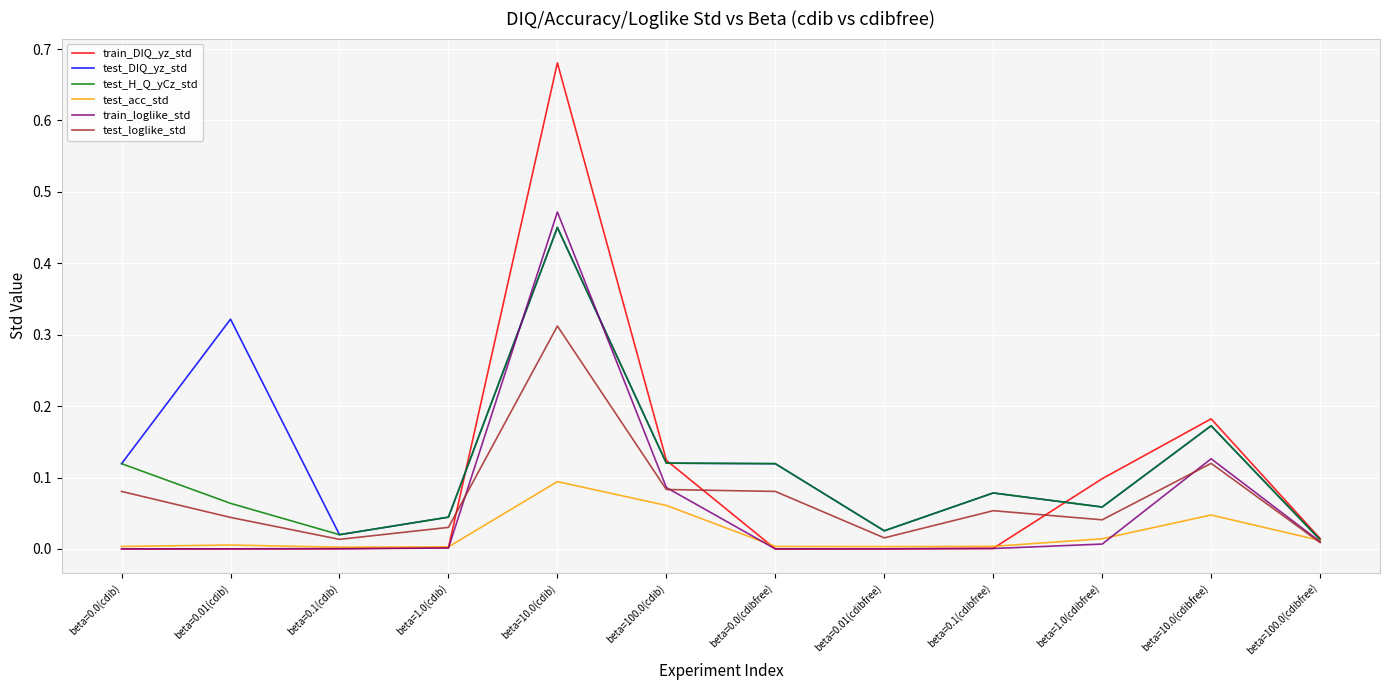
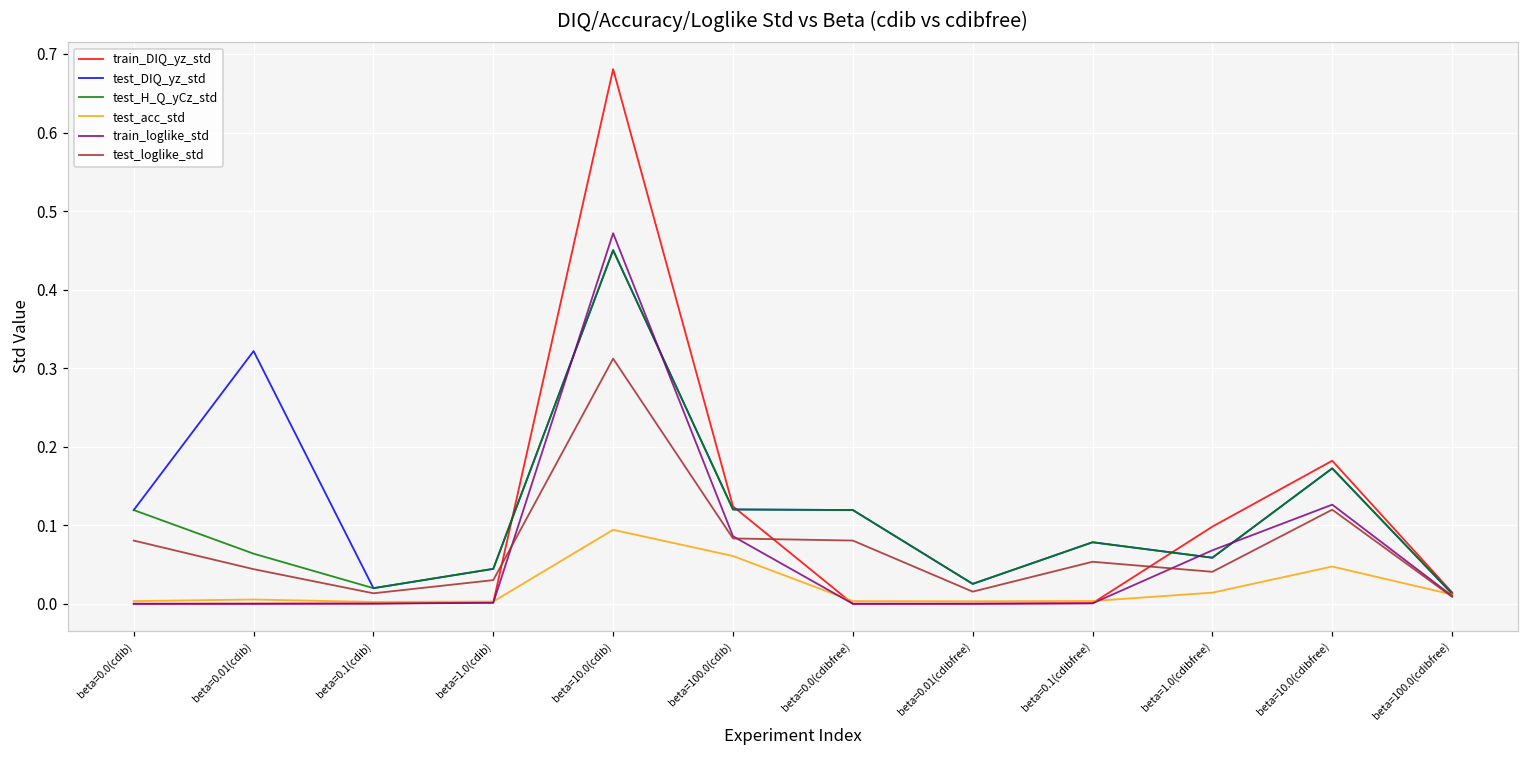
  {
    "train_DIQ_yz_std": {
      "beta=10.0(cdib)": 0.68,
      "beta=100.0(cdib)": 0.12,
      "beta=1.0(cdibfree)": 0.10,
      "beta=10.0(cdibfree)": 0.18
    },
    "test_DIQ_yz_std": {
      "beta=0.01(cdib)": 0.32
    },
    "test_H_Q_yCz_std": {
      "beta=0.01(cdib)": 0.06
    },
    "test_acc_std": {
      "beta=0.01(cdib)": 0.01,
      "beta=10.0(cdib)": 0.09,
      "beta=100.0(cdib)": 0.06,
      "beta=1.0(cdibfree)": 0.01,
      "beta=10.0(cdibfree)": 0.05
    },
    "train_loglike_std": {
      "beta=10.0(cdib)": 0.47,
-     "beta=1.0(cdibfree)": 0.01,
+     "beta=1.0(cdibfree)": 0.07,
      "beta=10.0(cdibfree)": 0.13
    },
    "test_loglike_std": {
      "beta=0.0(cdib)": 0.08,
      "beta=0.01(cdib)": 0.04,
      "beta=0.1(cdib)": 0.01,
      "beta=1.0(cdib)": 0.03,
      "beta=10.0(cdib)": 0.31,
      "beta=0.0(cdibfree)": 0.08,
      "beta=0.01(cdibfree)": 0.02,
      "beta=0.1(cdibfree)": 0.05,
      "beta=1.0(cdibfree)": 0.04,
      "beta=10.0(cdibfree)": 0.12
    }
  }
